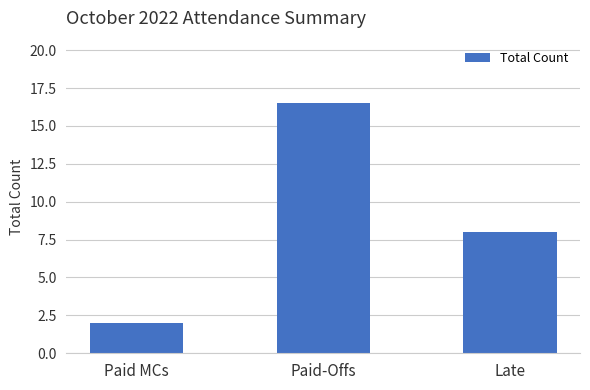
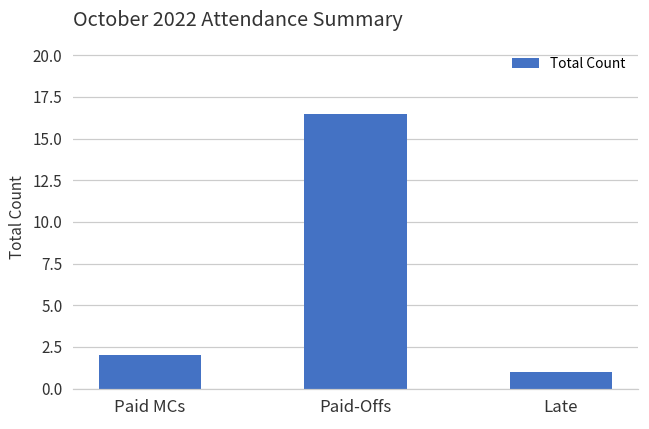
  {
    "Paid MCs": 2,
    "Paid-Offs": 16.5,
-   "Late": 8
+   "Late": 1
  }
